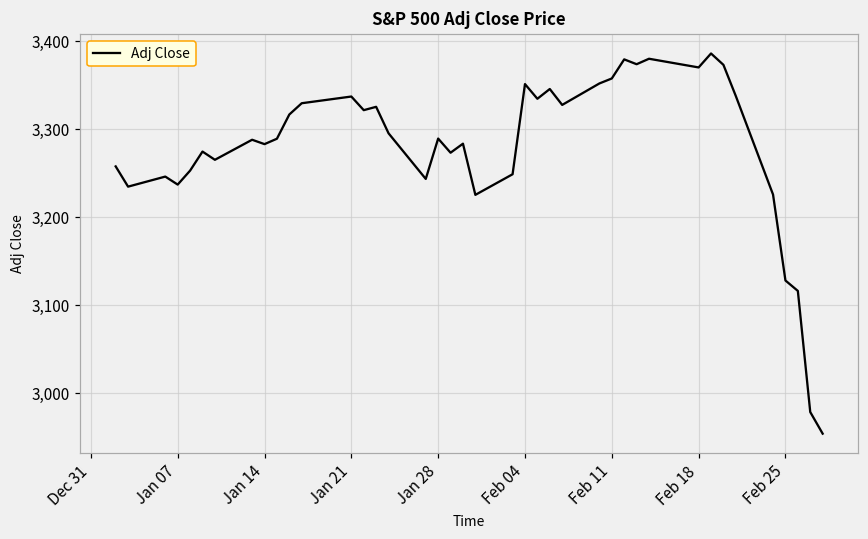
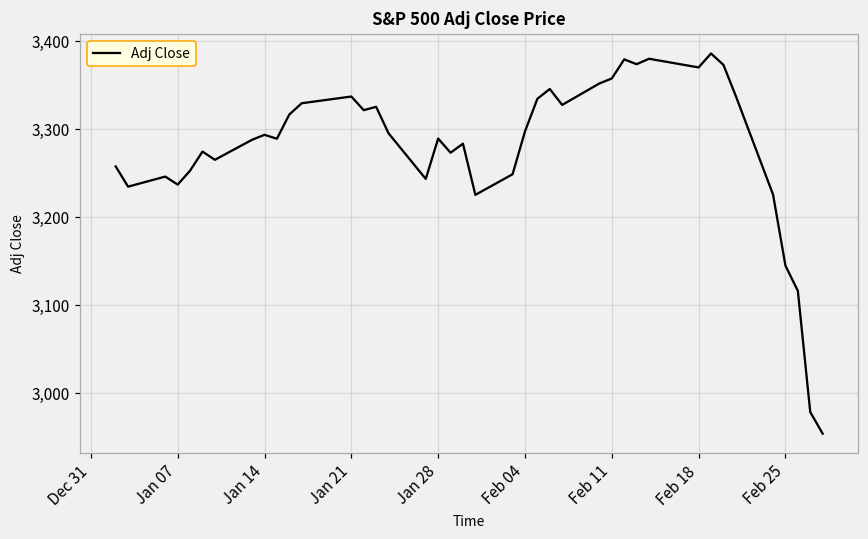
  {
    "Jan 07": "3,240",
-   "Jan 14": "3,280",
+   "Jan 14": "3,290",
    "Jan 21": "3,340",
    "Jan 28": "3,290",
-   "Feb 04": "3,350",
+   "Feb 04": "3,300",
    "Feb 11": "3,360",
    "Feb 18": "3,370",
-   "Feb 25": "3,130"
+   "Feb 25": "3,150"
  }
